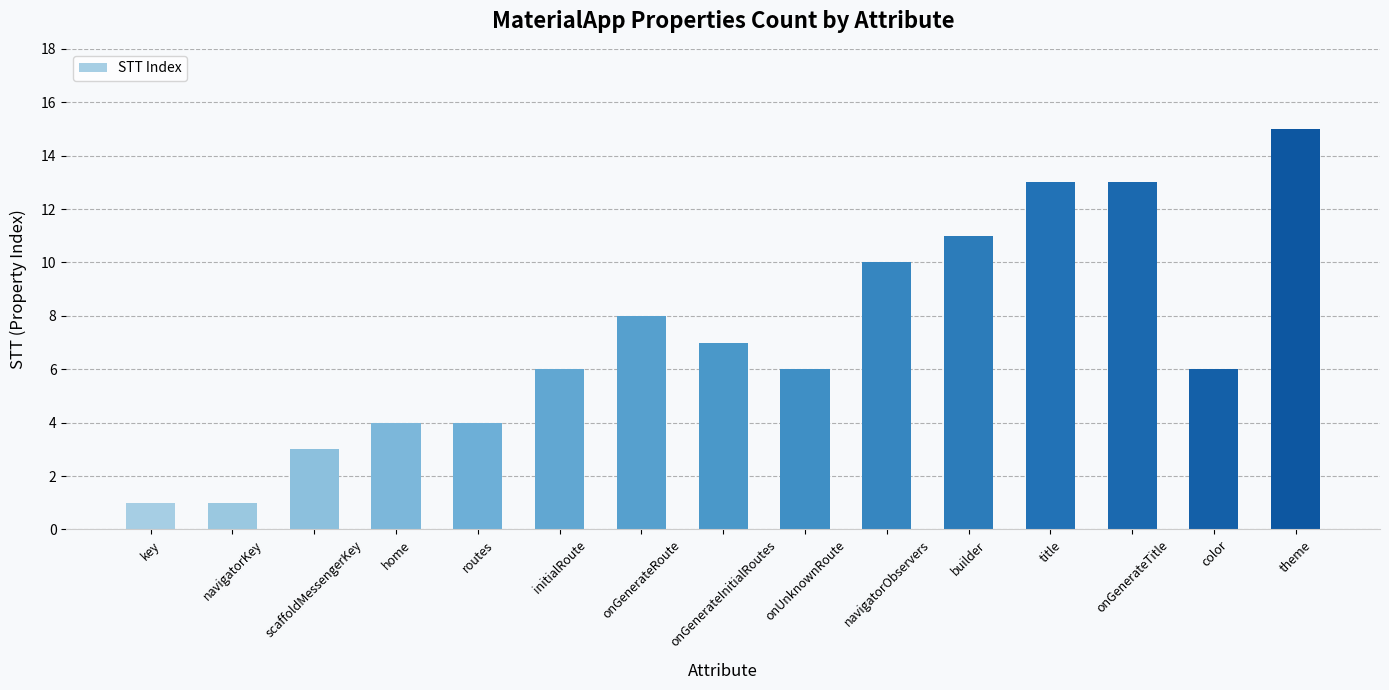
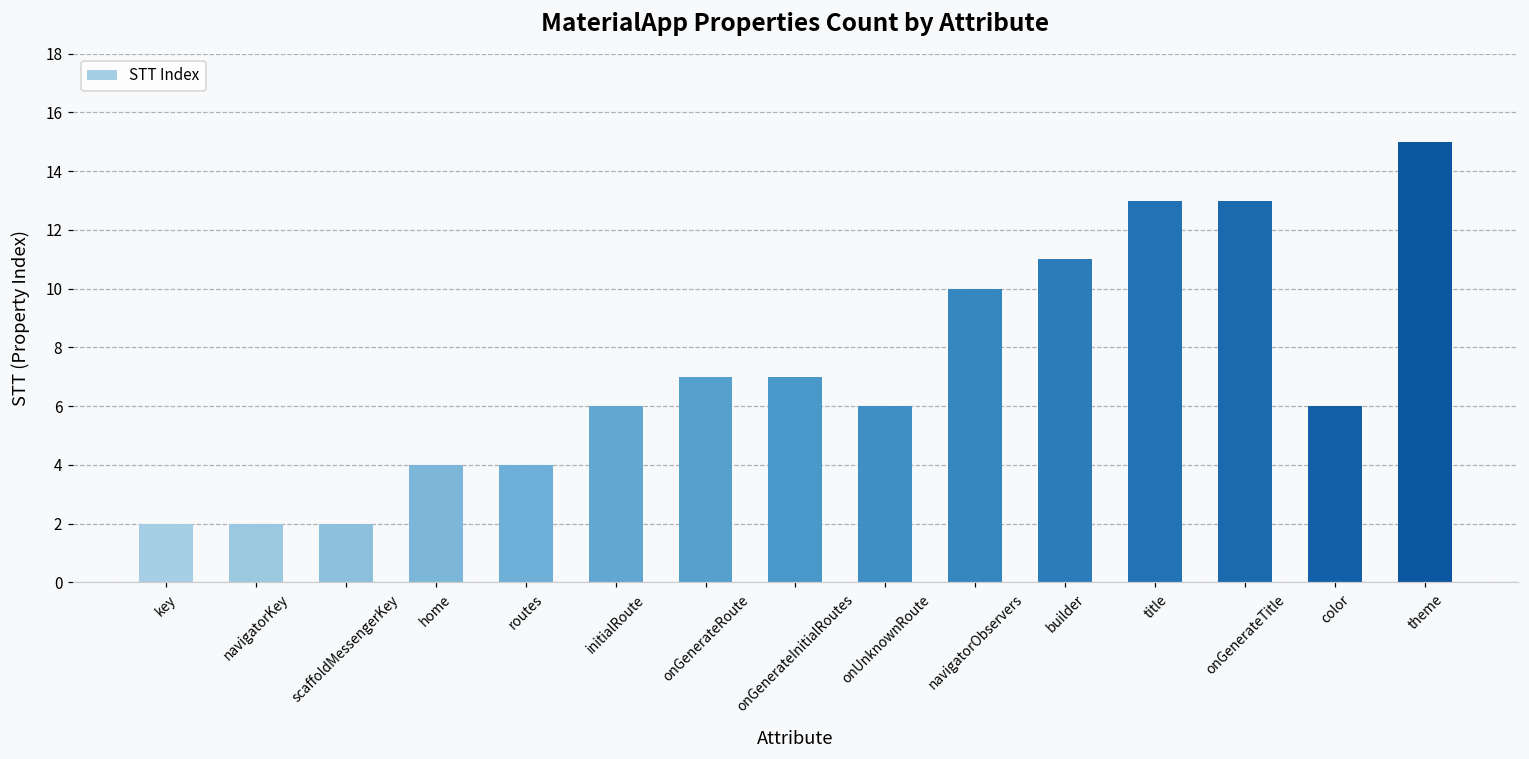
  {
-   "key": 1,
-   "navigatorKey": 1,
-   "scaffoldMessengerKey": 3,
+   "key": 2,
+   "navigatorKey": 2,
+   "scaffoldMessengerKey": 2,
    "home": 4,
    "routes": 4,
    "initialRoute": 6,
-   "onGenerateRoute": 8,
+   "onGenerateRoute": 7,
    "onGenerateInitialRoutes": 7,
    "onUnknownRoute": 6,
    "navigatorObservers": 10,
    "builder": 11,
    "title": 13,
    "onGenerateTitle": 13,
    "color": 6,
    "theme": 15
  }
